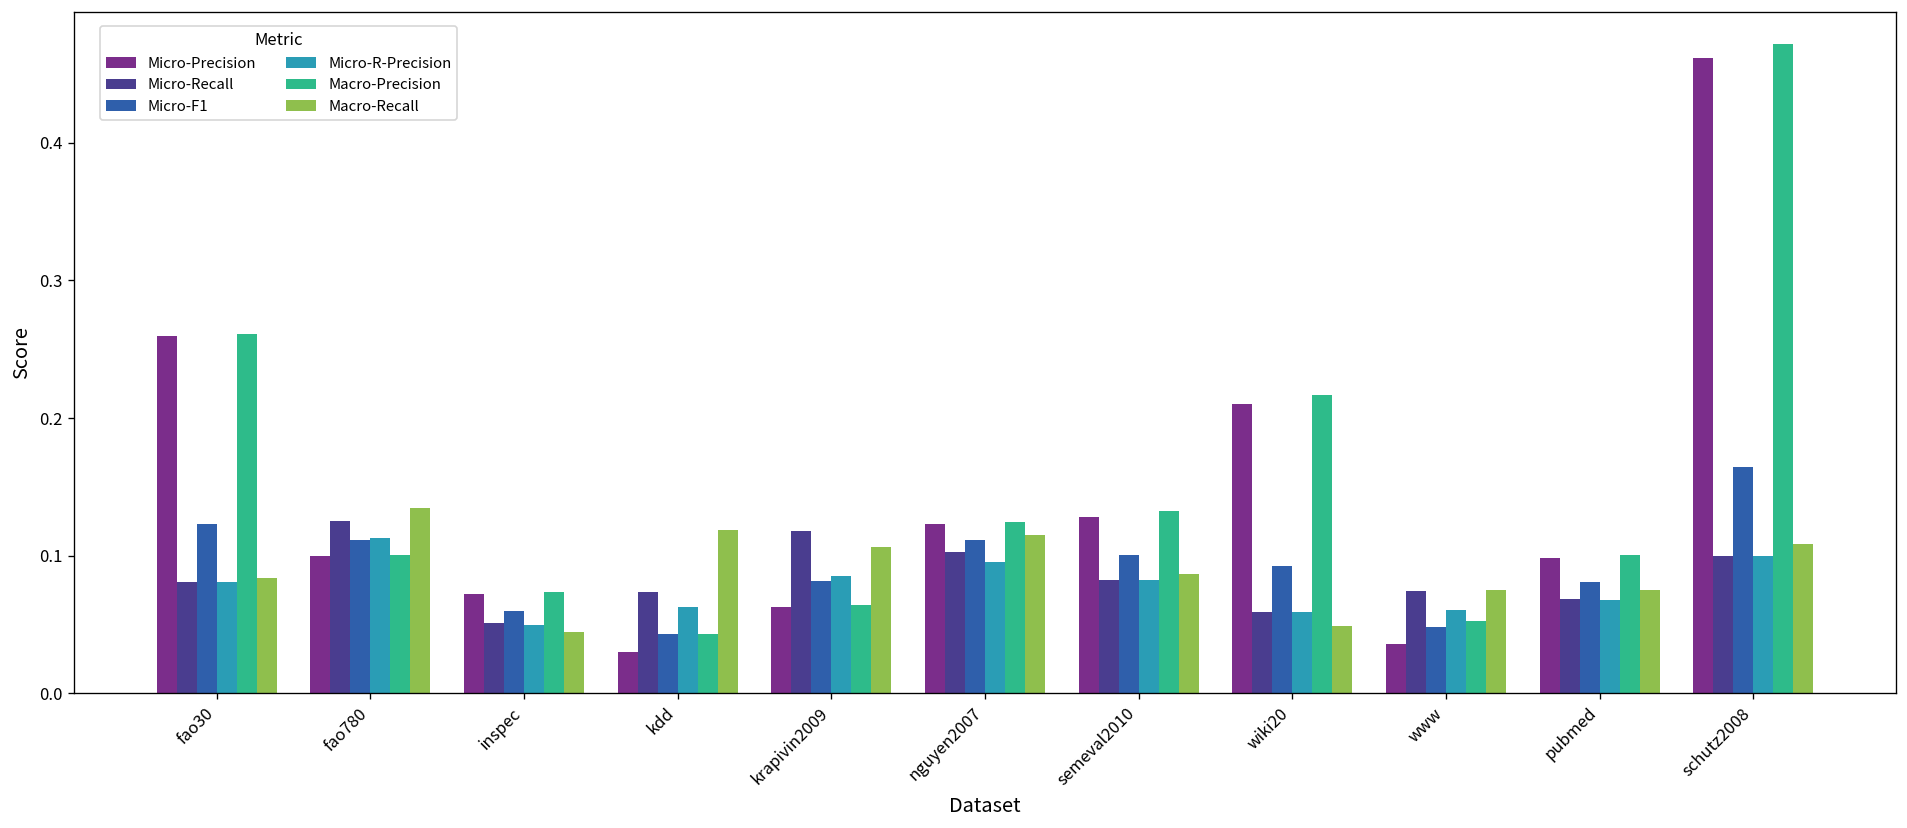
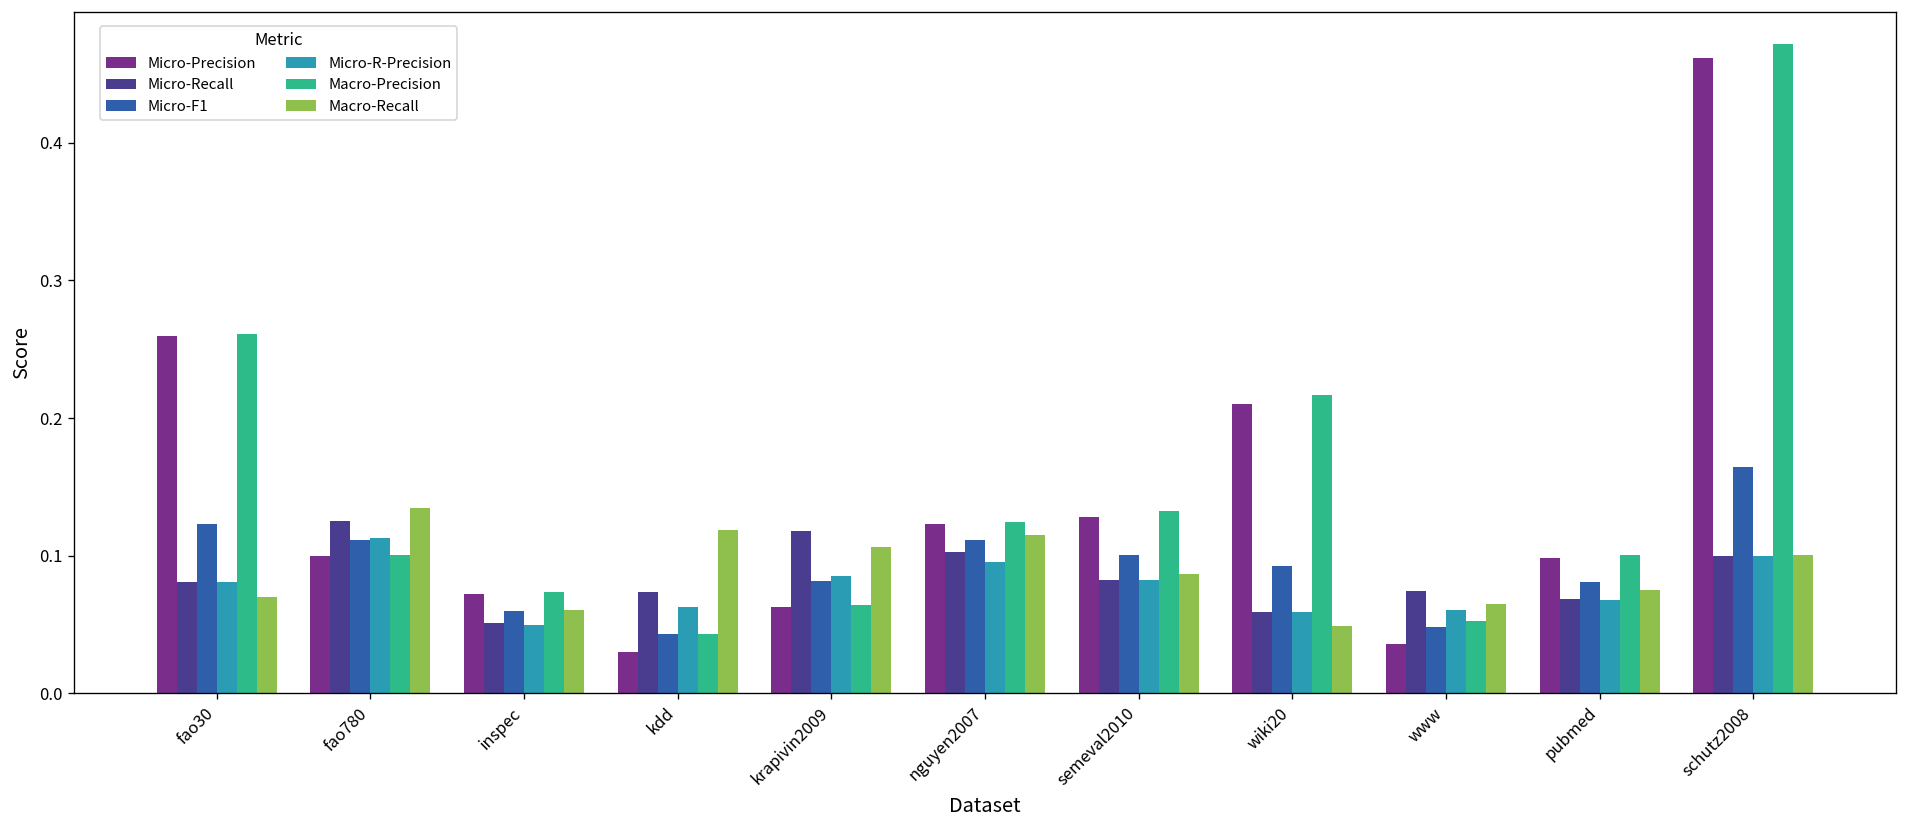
  {
    "Macro-Recall": {
-     "fao30": 0.084,
+     "fao30": 0.070,
      "fao780": 0.135,
-     "inspec": 0.045,
+     "inspec": 0.061,
      "kdd": 0.119,
      "krapivin2009": 0.106,
      "nguyen2007": 0.115,
      "semeval2010": 0.087,
      "wiki20": 0.049,
-     "www": 0.075,
+     "www": 0.065,
      "pubmed": 0.075,
-     "schutz2008": 0.108
+     "schutz2008": 0.101
    }
  }
